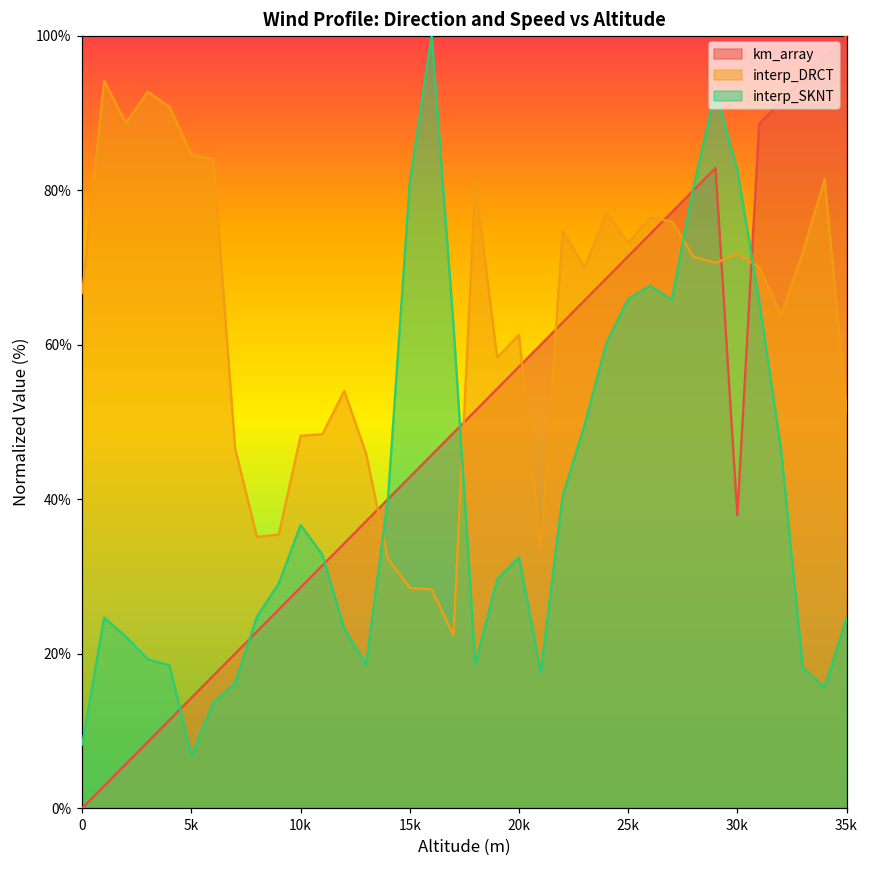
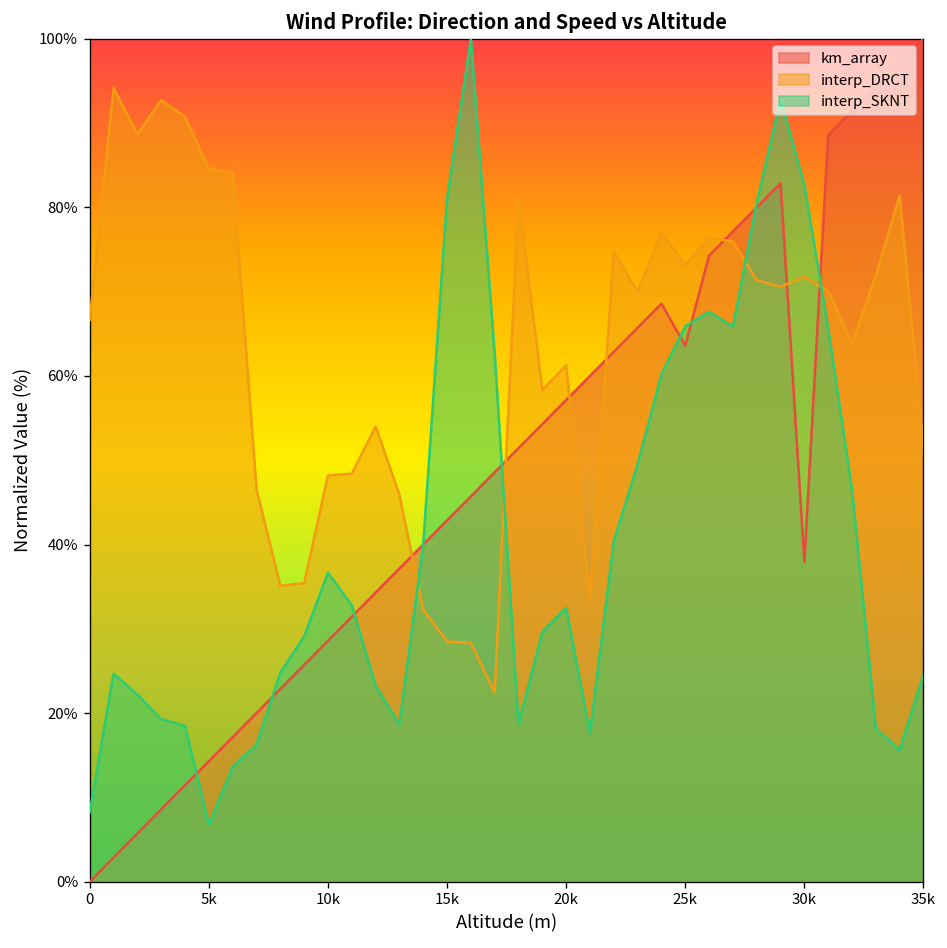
  {
    "km_array": {
      "0": "0%",
      "5k": "14%",
      "10k": "29%",
      "15k": "43%",
      "20k": "57%",
-     "25k": "71%",
+     "25k": "64%",
      "30k": "38%",
      "35k": "100%"
    },
    "interp_DRCT": {
      "0": "67%",
      "5k": "85%",
      "10k": "48%",
      "15k": "29%",
      "20k": "61%",
      "25k": "73%",
      "30k": "72%",
      "35k": "51%"
    },
    "interp_SKNT": {
      "0": "8%",
      "5k": "7%",
      "10k": "37%",
      "15k": "81%",
      "20k": "32%",
      "25k": "66%",
      "30k": "83%",
      "35k": "25%"
    }
  }
